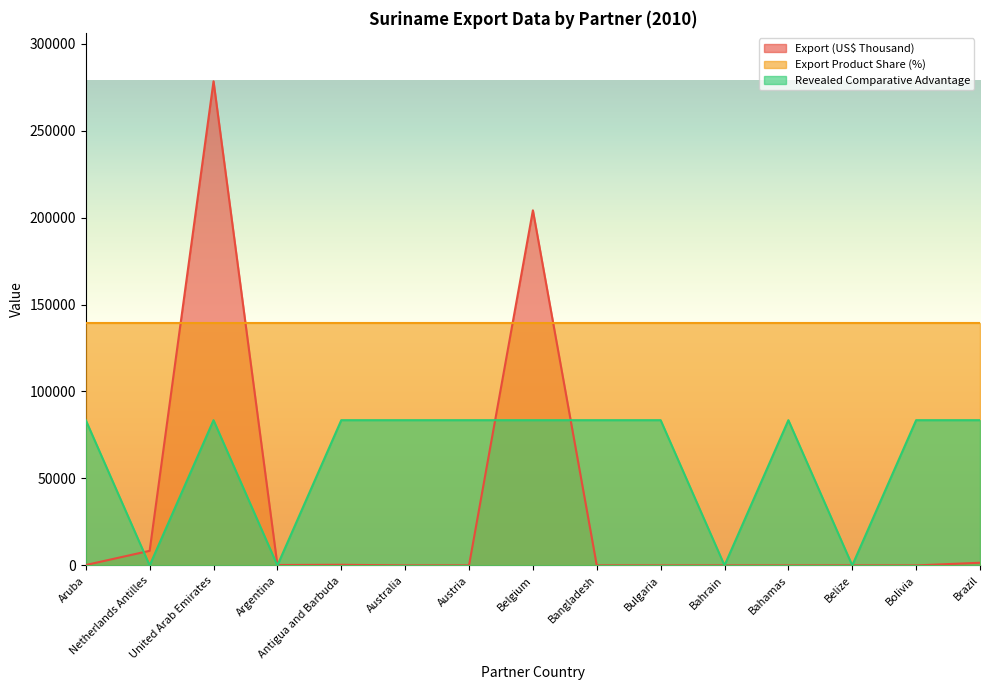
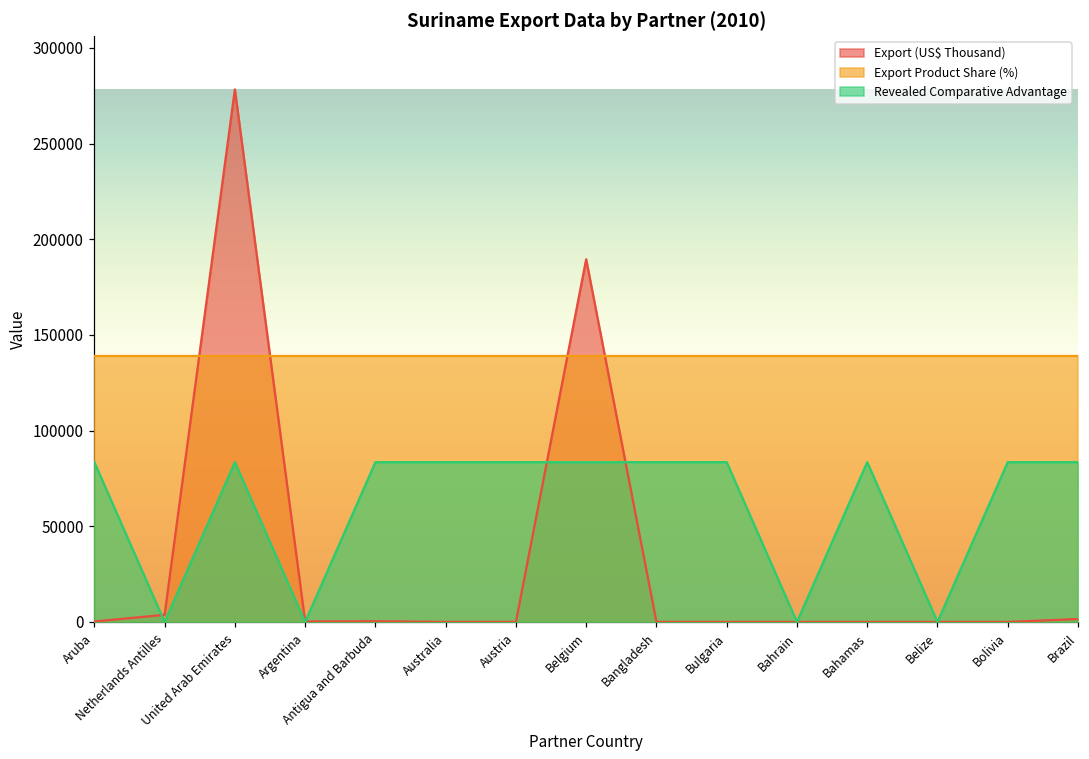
  {
    "Export (US$ Thousand)": {
      "Aruba": 0,
-     "Netherlands Antilles": 8000,
+     "Netherlands Antilles": 4000,
      "United Arab Emirates": 278000,
      "Antigua and Barbuda": 0,
      "Australia": 0,
      "Austria": 0,
-     "Belgium": 204000,
+     "Belgium": 190000,
      "Bangladesh": 0,
      "Bulgaria": 0,
      "Bahamas": 0,
      "Bolivia": 0,
      "Brazil": 2000
    },
    "Export Product Share (%)": {
      "Aruba": 139000,
      "Netherlands Antilles": 139000,
      "United Arab Emirates": 139000,
      "Argentina": 139000,
      "Antigua and Barbuda": 139000,
      "Australia": 139000,
      "Austria": 139000,
      "Belgium": 139000,
      "Bangladesh": 139000,
      "Bulgaria": 139000,
      "Bahrain": 139000,
      "Bahamas": 139000,
      "Belize": 139000,
      "Bolivia": 139000,
      "Brazil": 139000
    },
    "Revealed Comparative Advantage": {
      "Aruba": 84000,
      "Netherlands Antilles": 0,
      "United Arab Emirates": 84000,
      "Antigua and Barbuda": 84000,
      "Australia": 84000,
      "Austria": 84000,
      "Belgium": 84000,
      "Bangladesh": 84000,
      "Bulgaria": 84000,
      "Bahamas": 84000,
      "Bolivia": 84000,
      "Brazil": 84000
    }
  }
